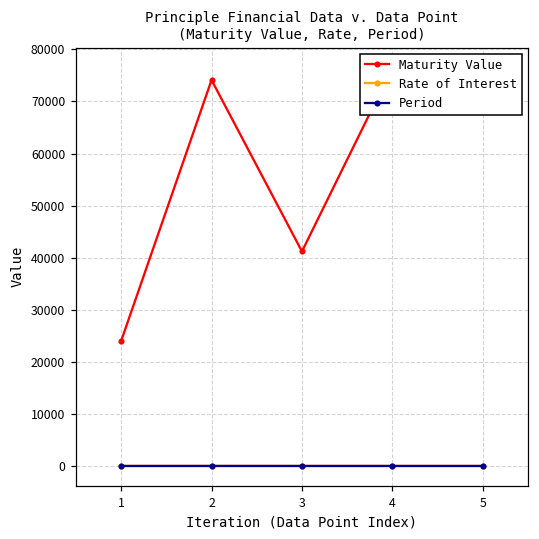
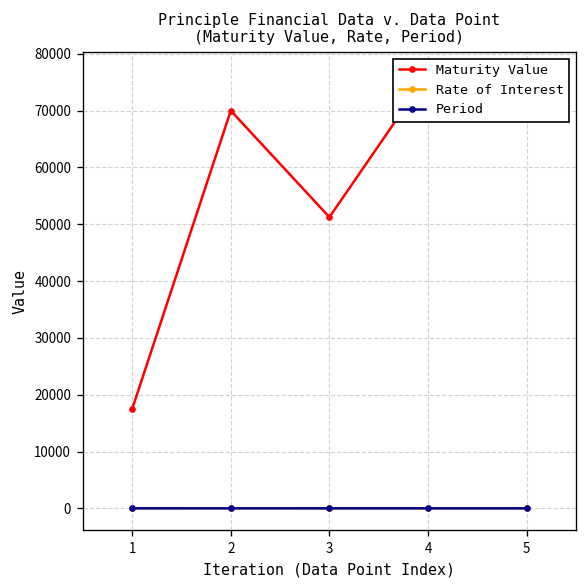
  {
    "Maturity Value": {
-     "1": 24000,
-     "2": 74000,
-     "3": 41000
+     "1": 17000,
+     "2": 70000,
+     "3": 51000
    },
    "Period": {
      "1": 0,
      "2": 0,
      "3": 0,
      "4": 0,
      "5": 0
    }
  }
